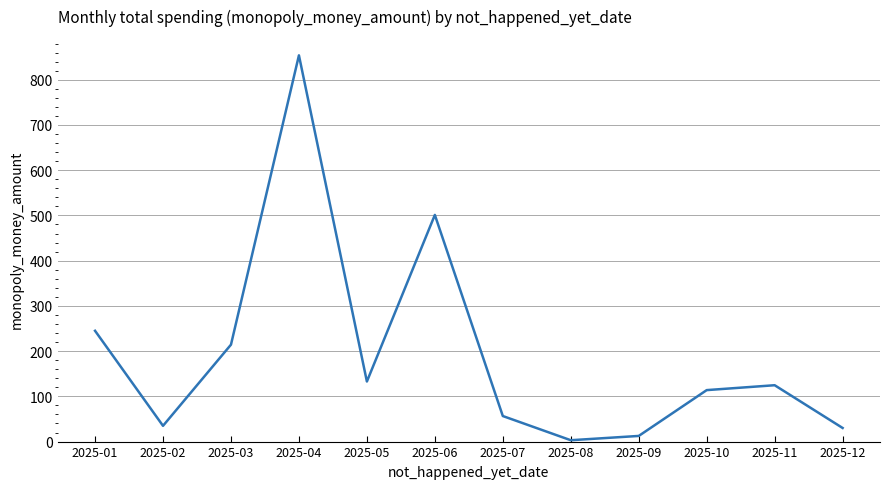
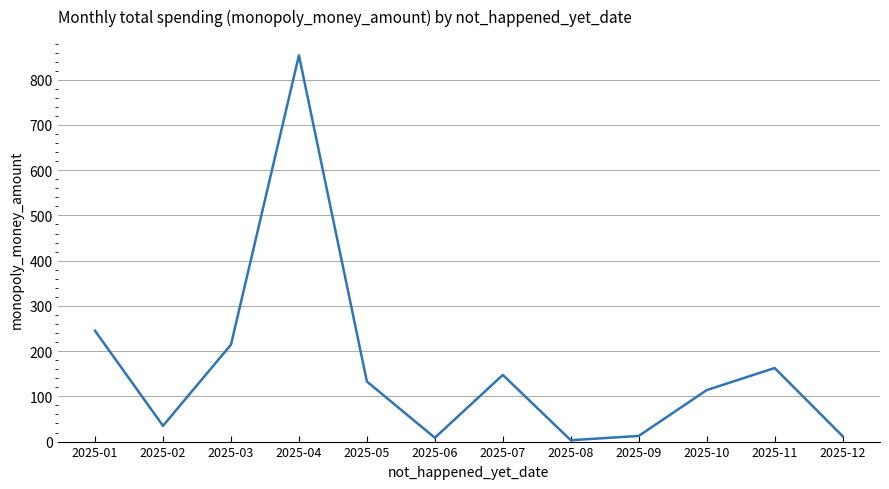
  {
    "2025-01": 240,
    "2025-02": 30,
    "2025-03": 210,
    "2025-04": 850,
    "2025-05": 130,
-   "2025-06": 500,
-   "2025-07": 60,
+   "2025-06": 10,
+   "2025-07": 150,
    "2025-08": 0,
    "2025-09": 10,
    "2025-10": 110,
-   "2025-11": 120,
-   "2025-12": 30
+   "2025-11": 160,
+   "2025-12": 10
  }
